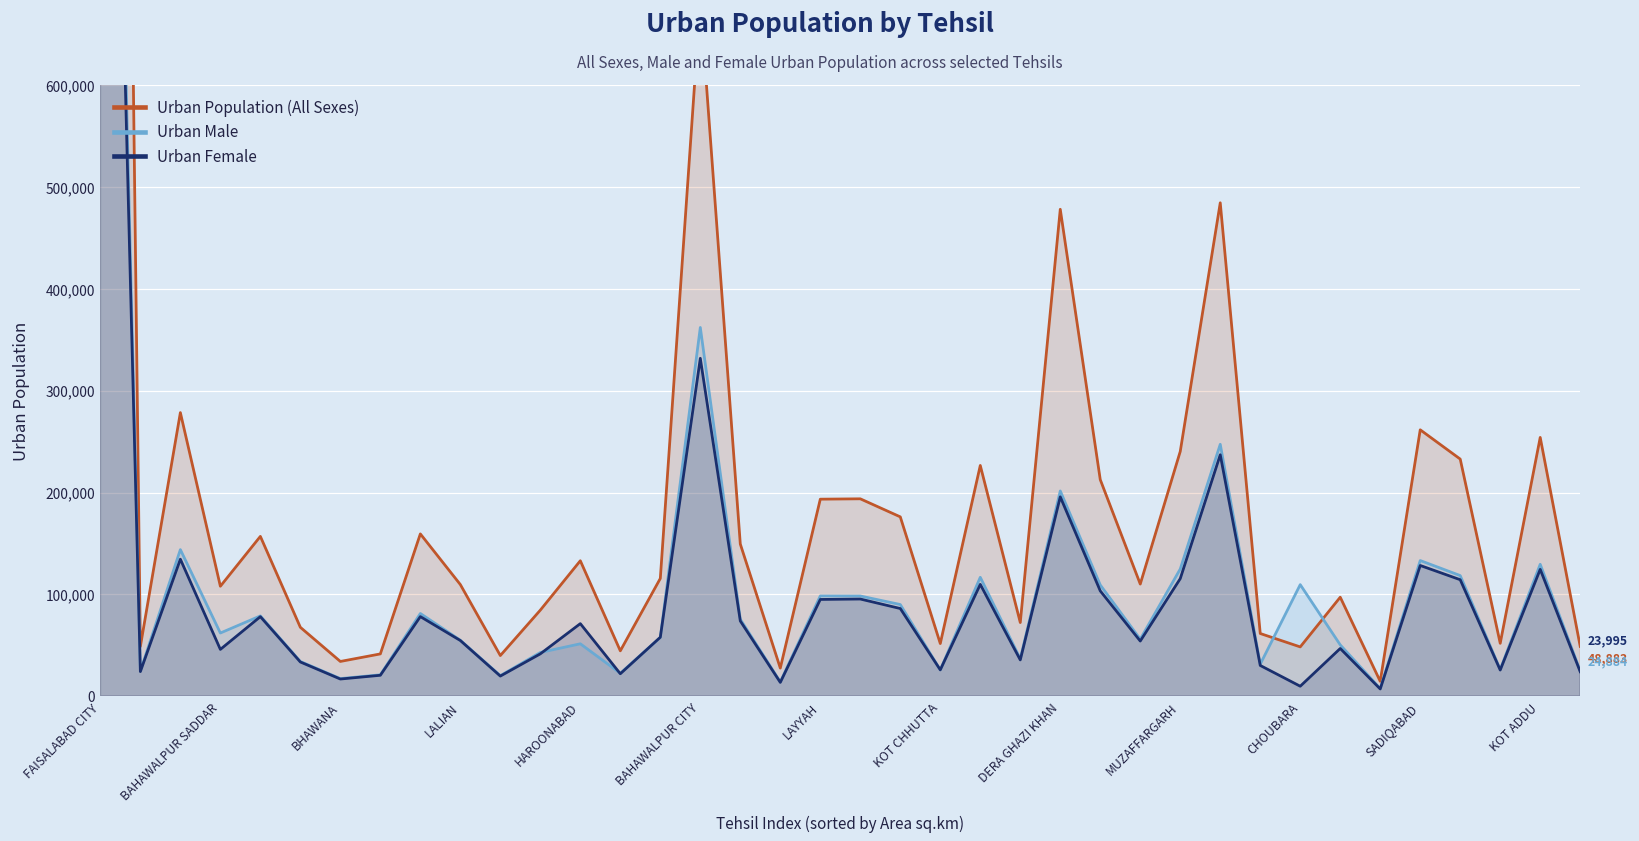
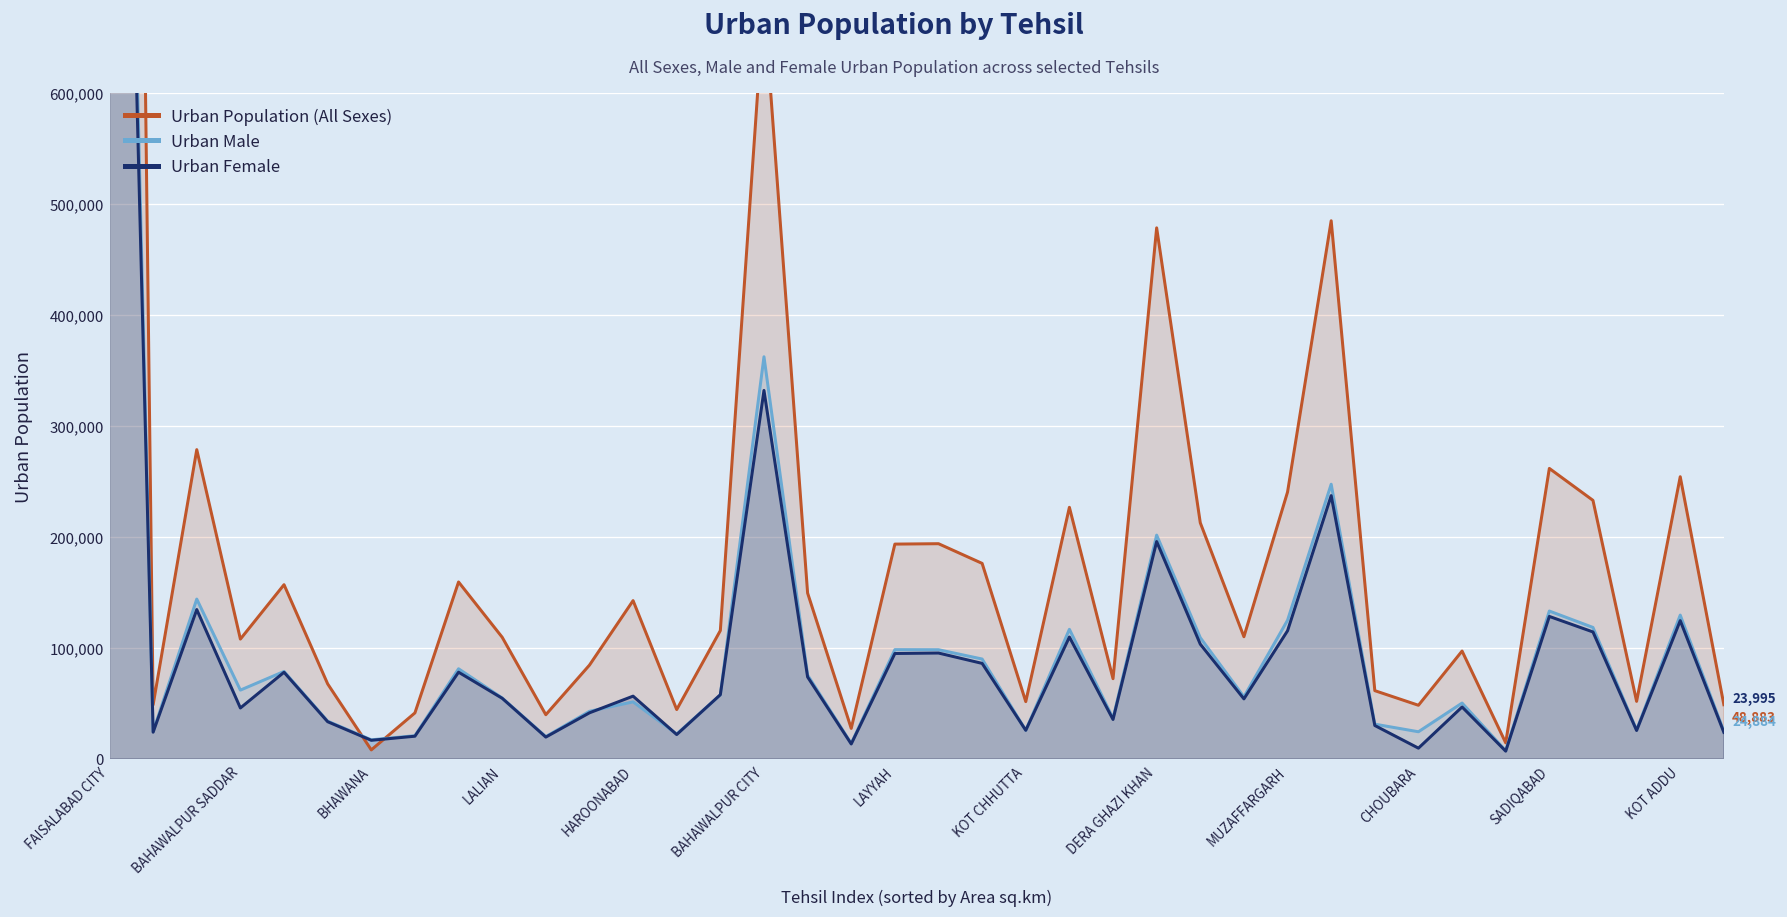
  {
    "Urban Population (All Sexes)": {
-     "BHAWANA": "30,000",
-     "HAROONABAD": "130,000",
+     "BHAWANA": "10,000",
+     "HAROONABAD": "140,000",
      "DERA GHAZI KHAN": "480,000",
      "CHOUBARA": "50,000"
    },
    "Urban Male": {
      "HAROONABAD": "50,000",
      "BAHAWALPUR CITY": "360,000",
      "DERA GHAZI KHAN": "200,000",
-     "CHOUBARA": "110,000"
+     "CHOUBARA": "20,000"
    },
    "Urban Female": {
-     "HAROONABAD": "70,000",
+     "HAROONABAD": "60,000",
      "BAHAWALPUR CITY": "330,000",
      "DERA GHAZI KHAN": "200,000",
      "CHOUBARA": "10,000"
    }
  }
